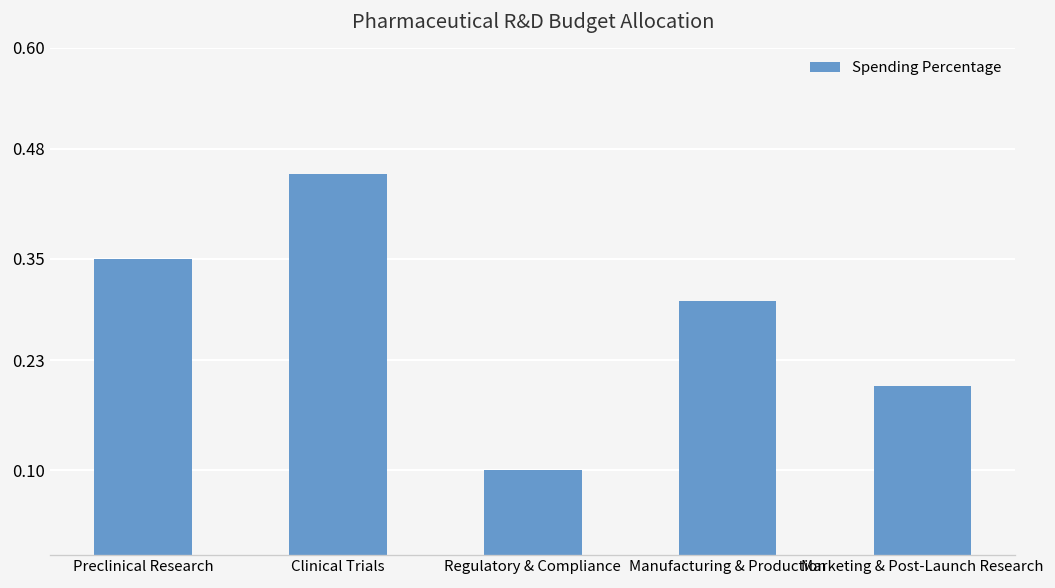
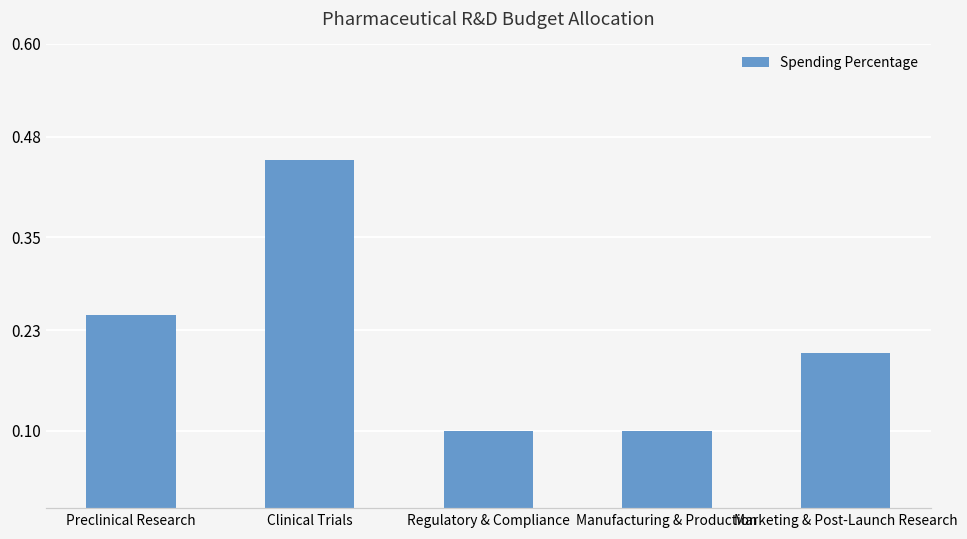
  {
-   "Preclinical Research": 0.35,
+   "Preclinical Research": 0.25,
    "Clinical Trials": 0.45,
    "Regulatory & Compliance": 0.10,
-   "Manufacturing & Production": 0.3,
+   "Manufacturing & Production": 0.1,
    "Marketing & Post-Launch Research": 0.20
  }
